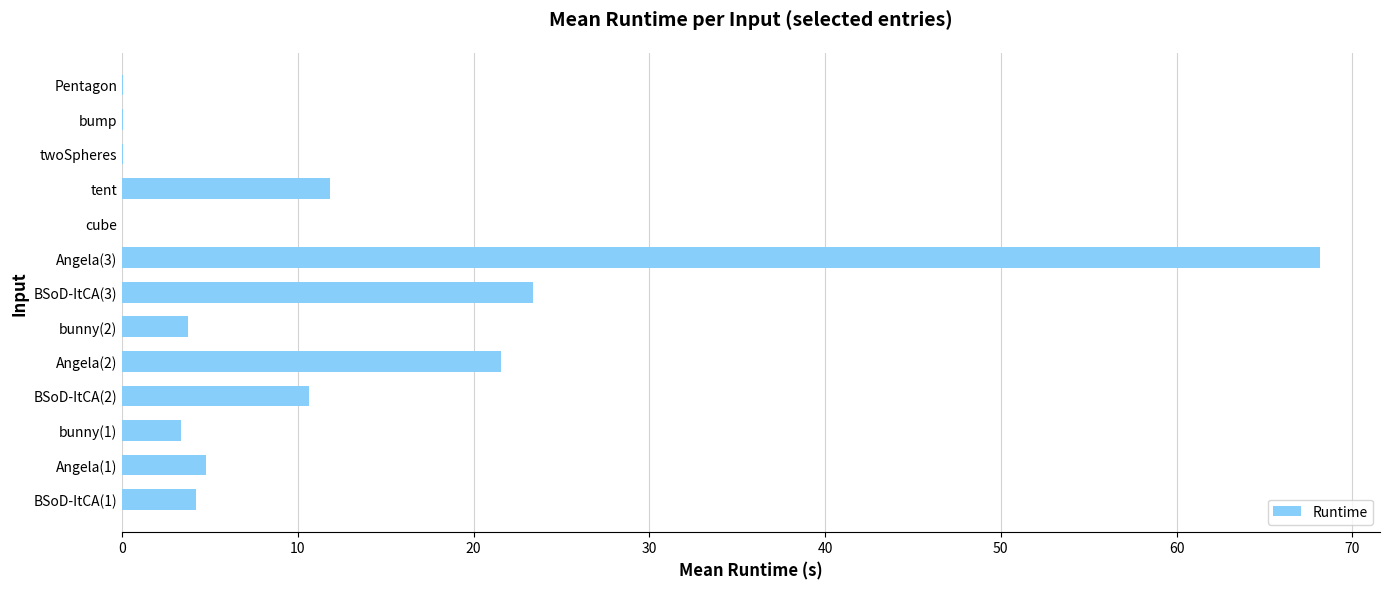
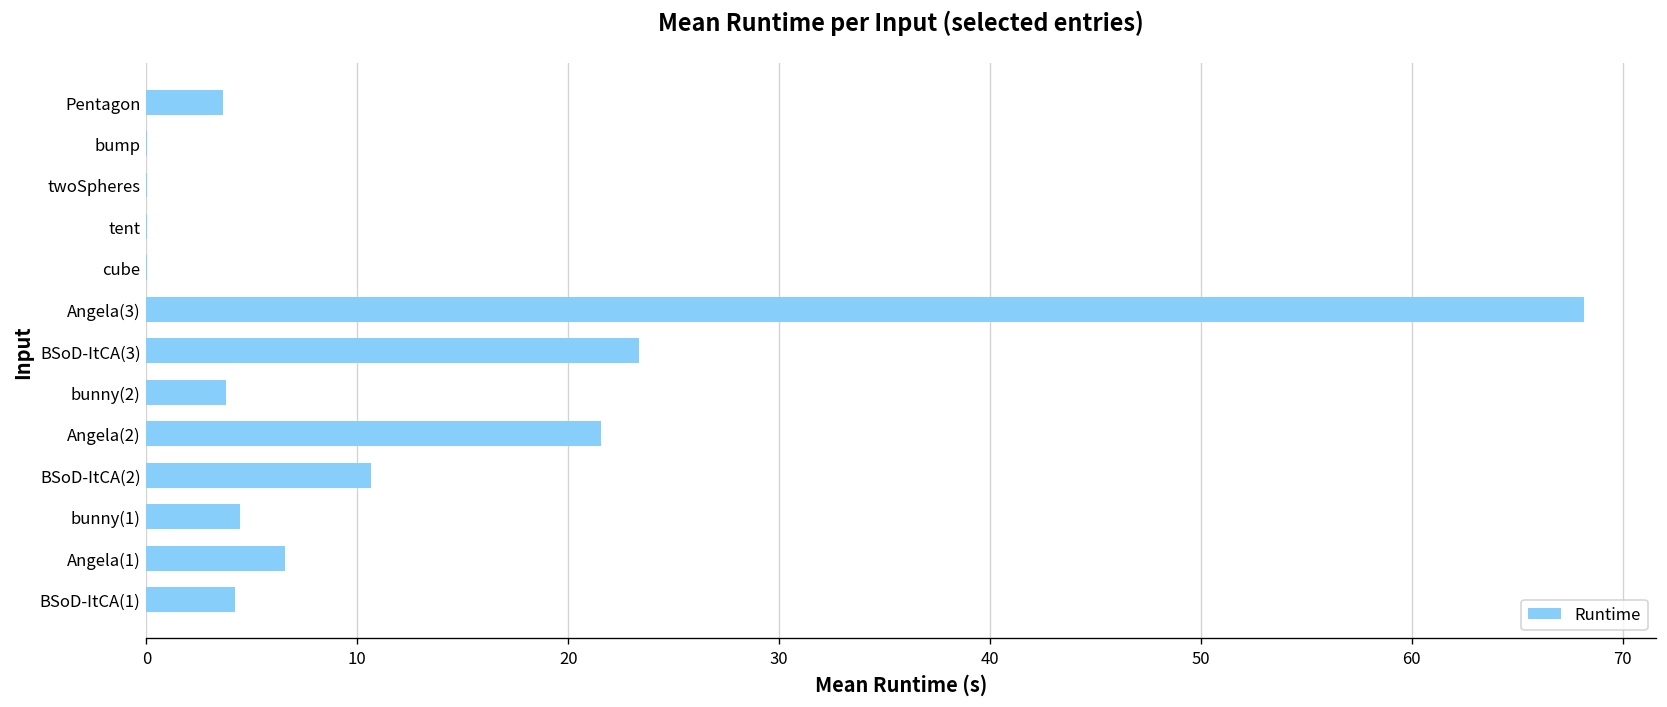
  {
-   "Pentagon": 0.1,
-   "tent": 11.9,
+   "Pentagon": 3.6,
+   "tent": 0.0,
    "Angela(3)": 68.2,
    "BSoD-ItCA(3)": 23.4,
    "bunny(2)": 3.8,
    "Angela(2)": 21.6,
    "BSoD-ItCA(2)": 10.6,
-   "bunny(1)": 3.4,
-   "Angela(1)": 4.8,
+   "bunny(1)": 4.4,
+   "Angela(1)": 6.6,
    "BSoD-ItCA(1)": 4.2
  }
